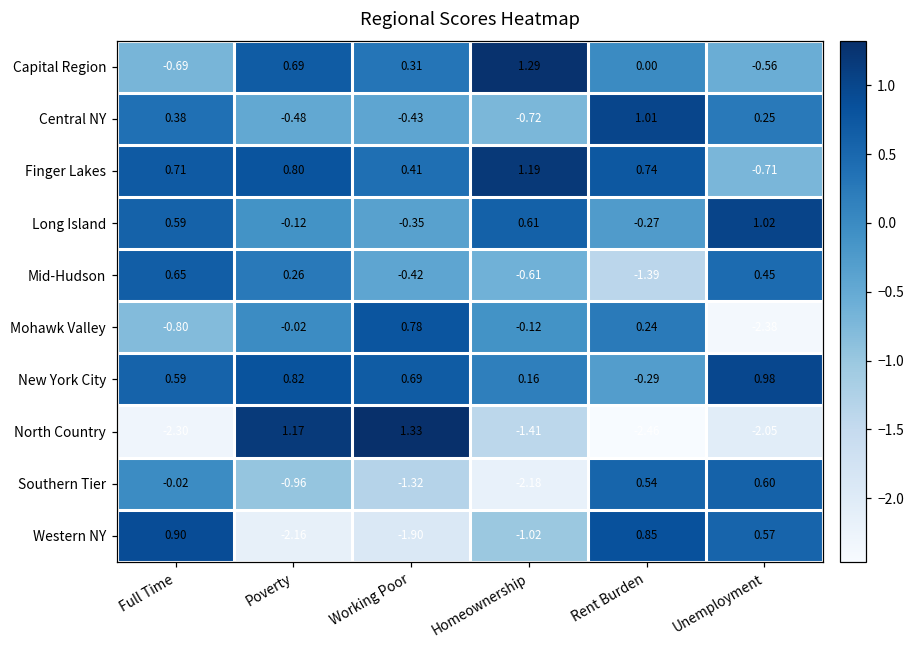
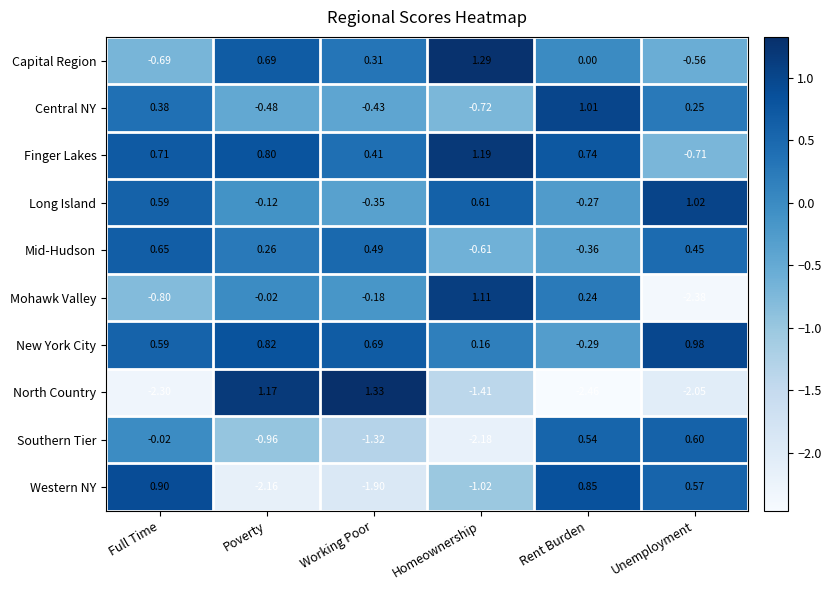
  {
    "Capital Region": {
      "Full Time": -0.69,
      "Poverty": 0.69,
      "Working Poor": 0.31,
      "Homeownership": 1.29,
      "Rent Burden": 0.00,
      "Unemployment": -0.56
    },
    "Central NY": {
      "Full Time": 0.38,
      "Poverty": -0.48,
      "Working Poor": -0.43,
      "Homeownership": -0.72,
      "Rent Burden": 1.01,
      "Unemployment": 0.25
    },
    "Finger Lakes": {
      "Full Time": 0.71,
      "Poverty": 0.80,
      "Working Poor": 0.41,
      "Homeownership": 1.19,
      "Rent Burden": 0.74,
      "Unemployment": -0.71
    },
    "Long Island": {
      "Full Time": 0.59,
      "Poverty": -0.12,
      "Working Poor": -0.35,
      "Homeownership": 0.61,
      "Rent Burden": -0.27,
      "Unemployment": 1.02
    },
    "Mid-Hudson": {
      "Full Time": 0.65,
      "Poverty": 0.26,
-     "Working Poor": -0.42,
+     "Working Poor": 0.49,
      "Homeownership": -0.61,
-     "Rent Burden": -1.39,
+     "Rent Burden": -0.36,
      "Unemployment": 0.45
    },
    "Mohawk Valley": {
      "Full Time": -0.80,
      "Poverty": -0.02,
-     "Working Poor": 0.78,
-     "Homeownership": -0.12,
+     "Working Poor": -0.18,
+     "Homeownership": 1.11,
      "Rent Burden": 0.24
    },
    "New York City": {
      "Full Time": 0.59,
      "Poverty": 0.82,
      "Working Poor": 0.69,
      "Homeownership": 0.16,
      "Rent Burden": -0.29,
      "Unemployment": 0.98
    },
    "North Country": {
      "Poverty": 1.17,
      "Working Poor": 1.33,
      "Homeownership": -1.41
    },
    "Southern Tier": {
      "Full Time": -0.02,
      "Poverty": -0.96,
      "Working Poor": -1.32,
      "Rent Burden": 0.54,
      "Unemployment": 0.60
    },
    "Western NY": {
      "Full Time": 0.90,
      "Homeownership": -1.02,
      "Rent Burden": 0.85,
      "Unemployment": 0.57
    }
  }
